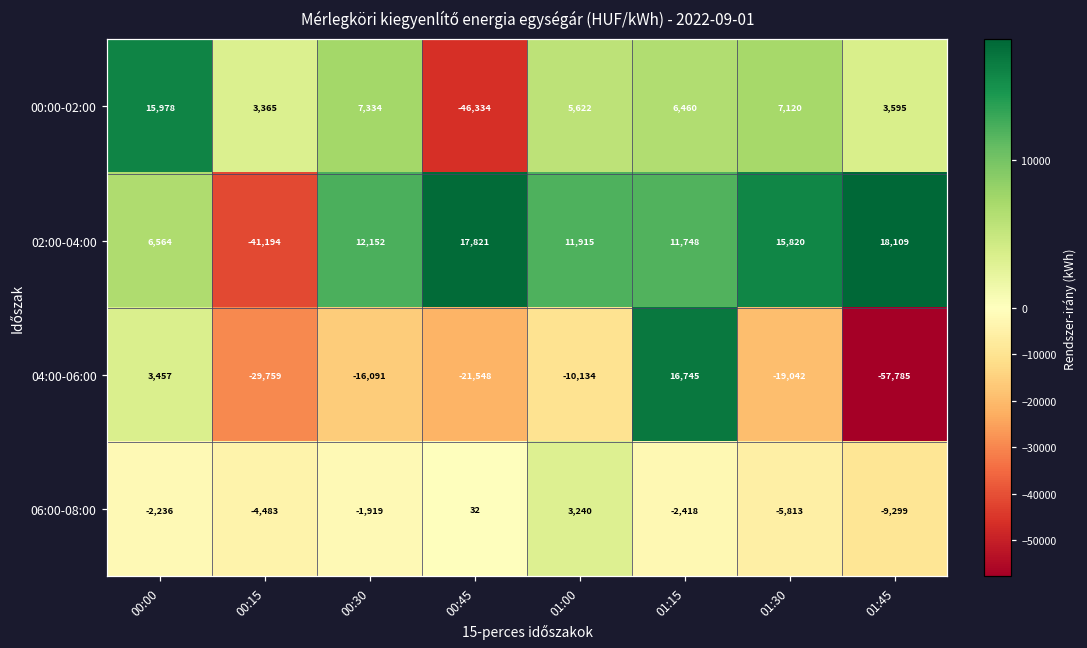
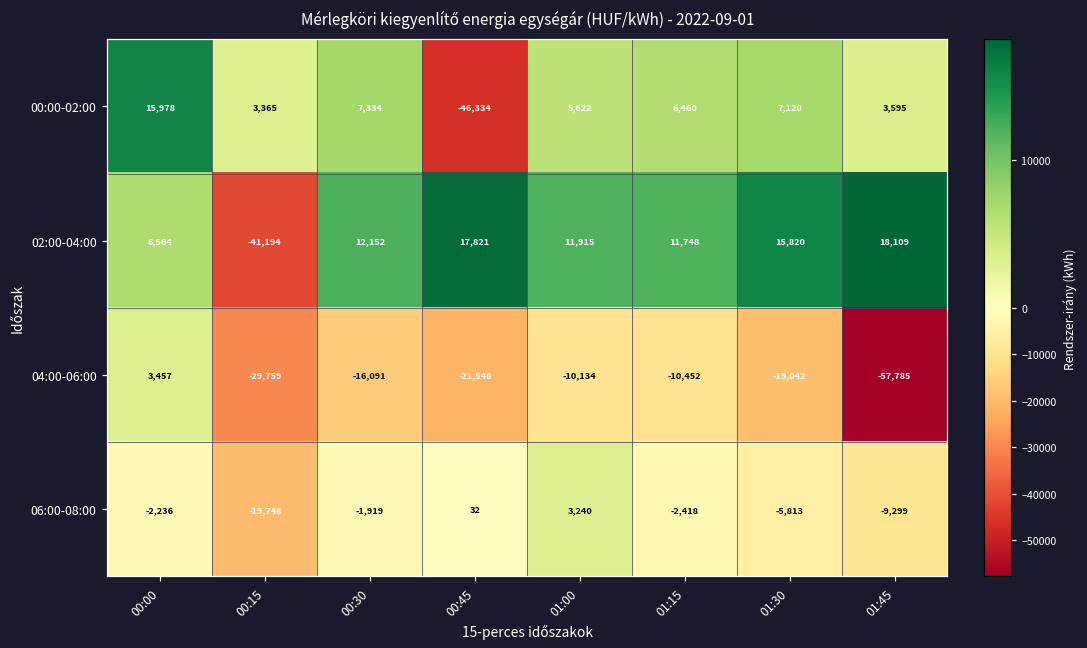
  {
    "00:00-02:00": {
      "00:00": "15,978",
      "00:15": "3,365",
      "00:30": "7,334",
      "00:45": "-46,334",
      "01:00": "5,622",
      "01:15": "6,460",
      "01:30": "7,120",
      "01:45": "3,595"
    },
    "02:00-04:00": {
      "00:00": "6,564",
      "00:15": "-41,194",
      "00:30": "12,152",
      "00:45": "17,821",
      "01:00": "11,915",
      "01:15": "11,748",
      "01:30": "15,820",
      "01:45": "18,109"
    },
    "04:00-06:00": {
      "00:00": "3,457",
      "00:15": "-29,759",
      "00:30": "-16,091",
      "00:45": "-21,548",
      "01:00": "-10,134",
-     "01:15": "16,745",
+     "01:15": "-10,452",
      "01:30": "-19,042",
      "01:45": "-57,785"
    },
    "06:00-08:00": {
      "00:00": "-2,236",
-     "00:15": "-4,483",
+     "00:15": "-19,748",
      "00:30": "-1,919",
      "00:45": "32",
      "01:00": "3,240",
      "01:15": "-2,418",
      "01:30": "-5,813",
      "01:45": "-9,299"
    }
  }
